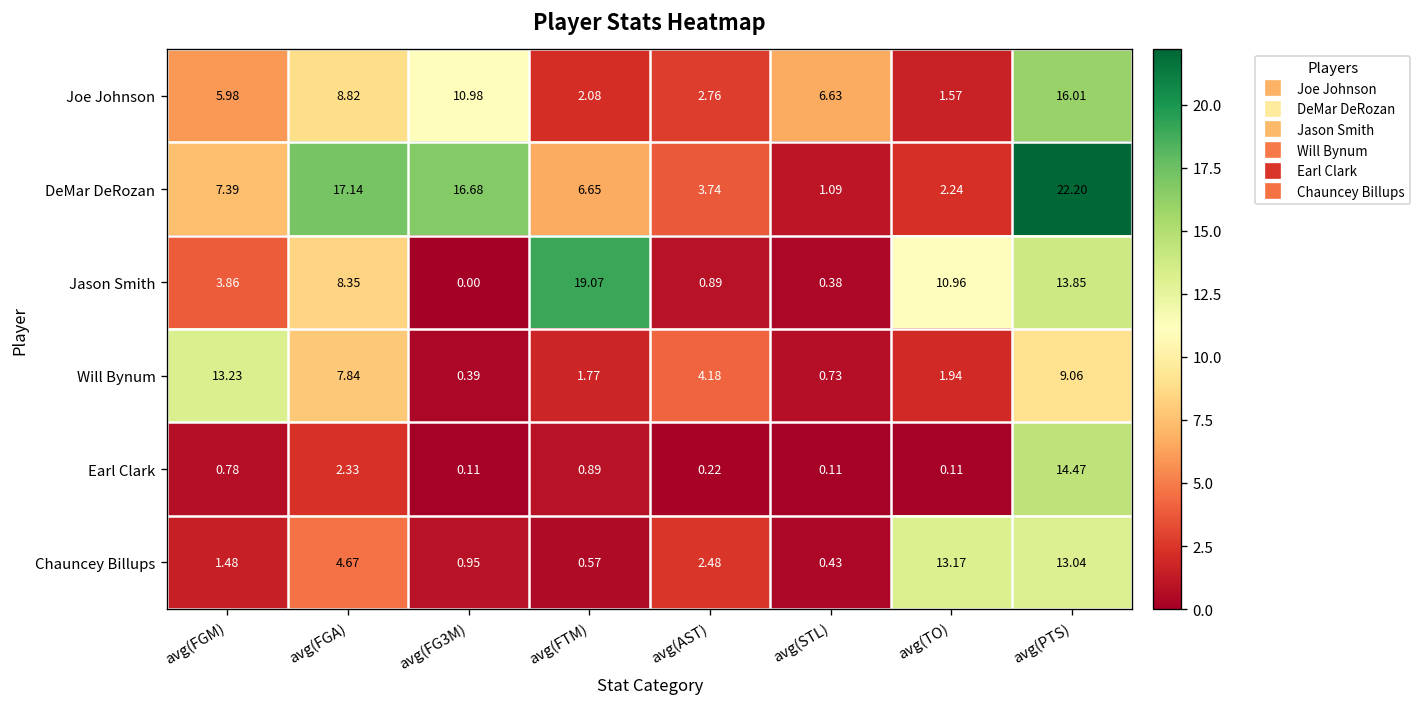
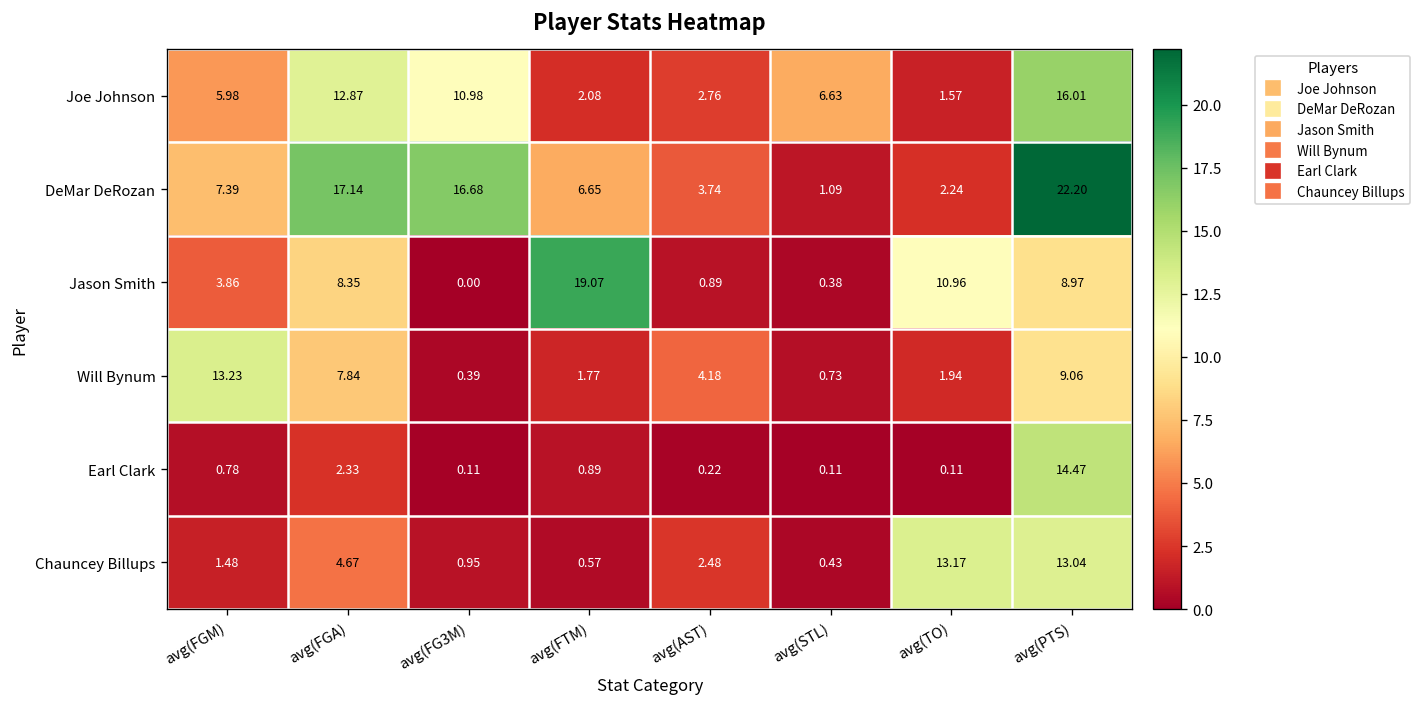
  {
    "Joe Johnson": {
      "avg(FGM)": 5.98,
-     "avg(FGA)": 8.82,
+     "avg(FGA)": 12.87,
      "avg(FG3M)": 10.98,
      "avg(FTM)": 2.08,
      "avg(AST)": 2.76,
      "avg(STL)": 6.63,
      "avg(TO)": 1.57,
      "avg(PTS)": 16.01
    },
    "DeMar DeRozan": {
      "avg(FGM)": 7.39,
      "avg(FGA)": 17.14,
      "avg(FG3M)": 16.68,
      "avg(FTM)": 6.65,
      "avg(AST)": 3.74,
      "avg(STL)": 1.09,
      "avg(TO)": 2.24,
      "avg(PTS)": 22.20
    },
    "Jason Smith": {
      "avg(FGM)": 3.86,
      "avg(FGA)": 8.35,
      "avg(FG3M)": 0.00,
      "avg(FTM)": 19.07,
      "avg(AST)": 0.89,
      "avg(STL)": 0.38,
      "avg(TO)": 10.96,
-     "avg(PTS)": 13.85
+     "avg(PTS)": 8.97
    },
    "Will Bynum": {
      "avg(FGM)": 13.23,
      "avg(FGA)": 7.84,
      "avg(FG3M)": 0.39,
      "avg(FTM)": 1.77,
      "avg(AST)": 4.18,
      "avg(STL)": 0.73,
      "avg(TO)": 1.94,
      "avg(PTS)": 9.06
    },
    "Earl Clark": {
      "avg(FGM)": 0.78,
      "avg(FGA)": 2.33,
      "avg(FG3M)": 0.11,
      "avg(FTM)": 0.89,
      "avg(AST)": 0.22,
      "avg(STL)": 0.11,
      "avg(TO)": 0.11,
      "avg(PTS)": 14.47
    },
    "Chauncey Billups": {
      "avg(FGM)": 1.48,
      "avg(FGA)": 4.67,
      "avg(FG3M)": 0.95,
      "avg(FTM)": 0.57,
      "avg(AST)": 2.48,
      "avg(STL)": 0.43,
      "avg(TO)": 13.17,
      "avg(PTS)": 13.04
    }
  }
